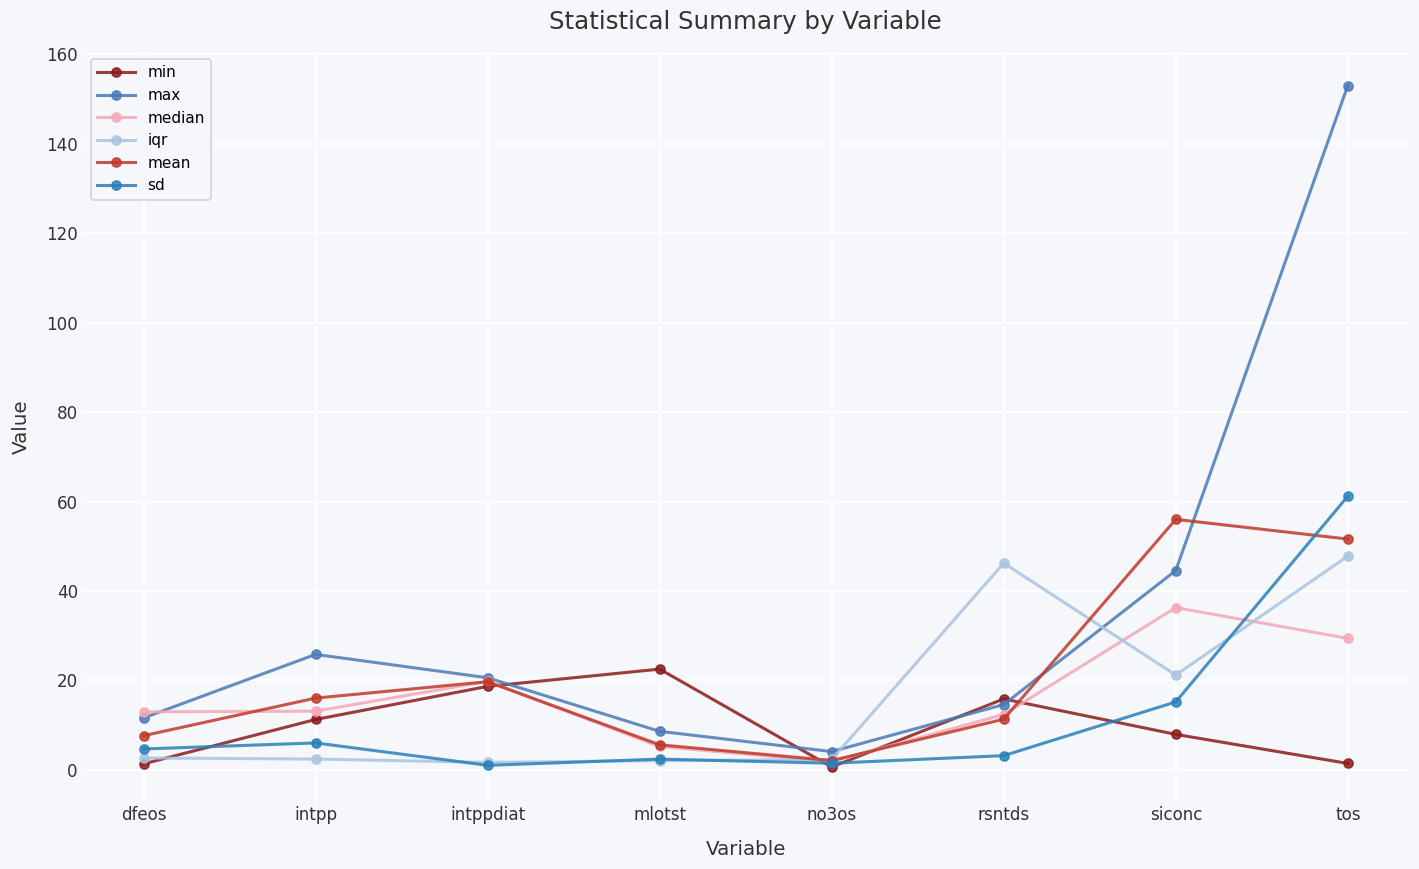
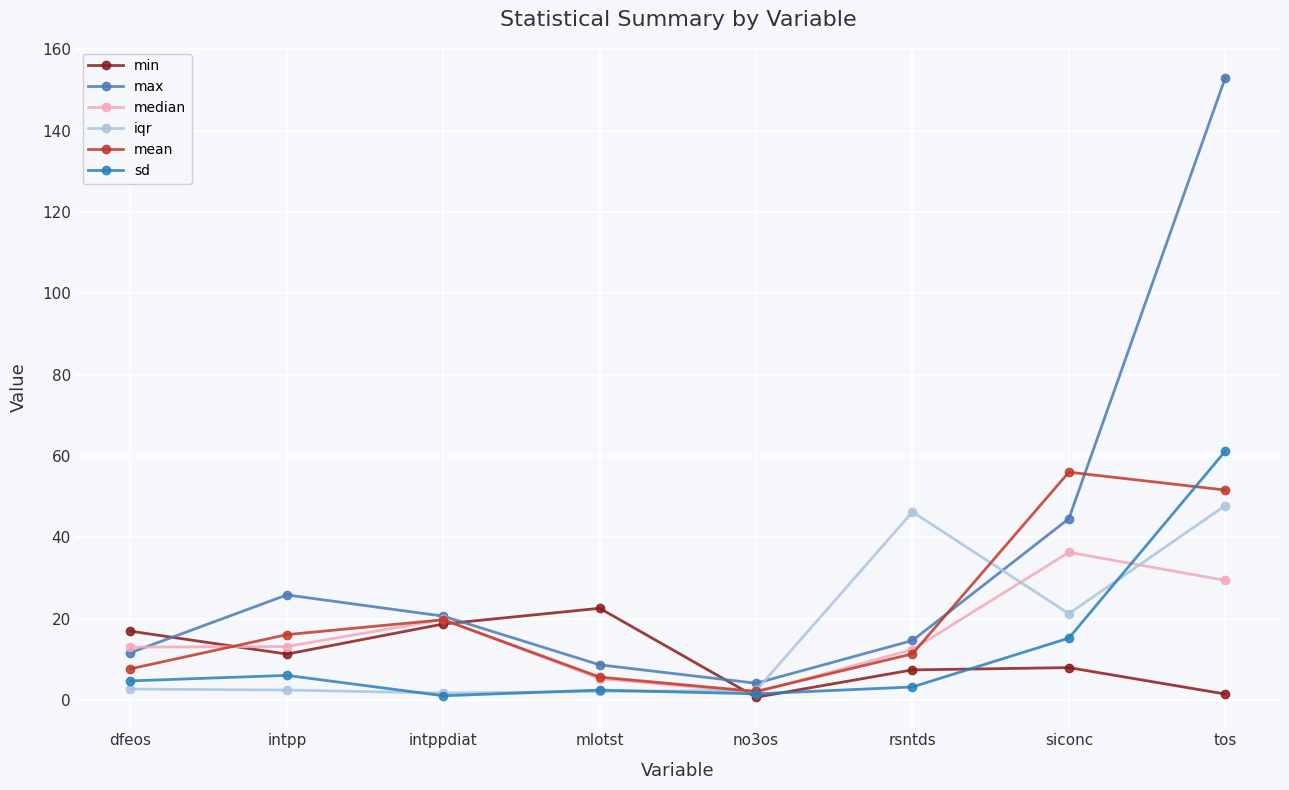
  {
    "min": {
-     "dfeos": 1,
+     "dfeos": 17,
      "intpp": 11,
      "intppdiat": 19,
      "mlotst": 23,
      "no3os": 1,
-     "rsntds": 16,
+     "rsntds": 7,
      "siconc": 8,
      "tos": 1
    },
    "median": {
      "dfeos": 13,
      "intpp": 13,
      "rsntds": 12,
      "siconc": 36,
      "tos": 29
    },
    "iqr": {
      "dfeos": 3,
      "intpp": 2,
      "intppdiat": 2,
      "rsntds": 46,
      "siconc": 21,
      "tos": 48
    },
    "mean": {
      "dfeos": 8,
      "intpp": 16,
      "rsntds": 11,
      "siconc": 56,
      "tos": 52
    }
  }
